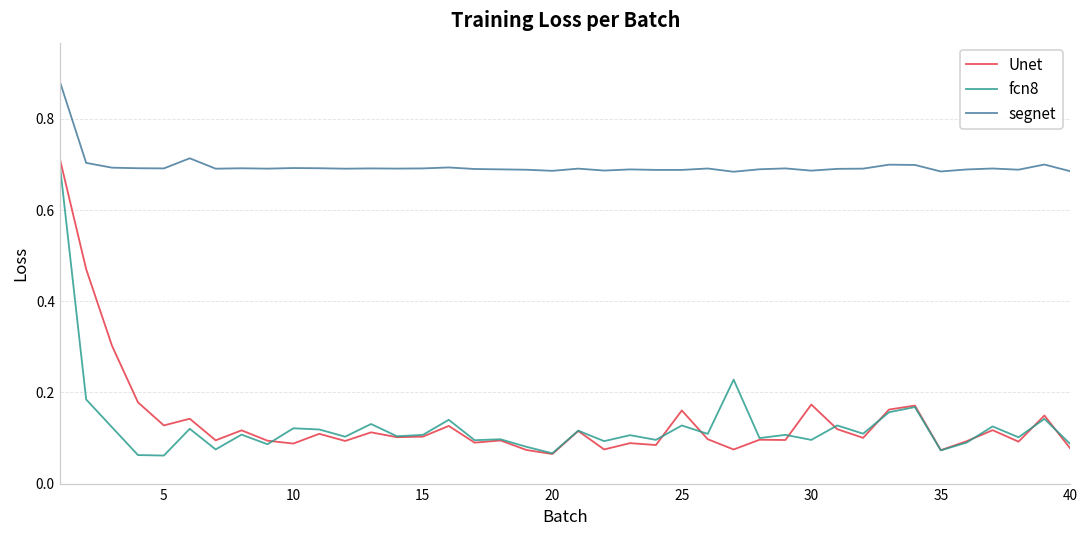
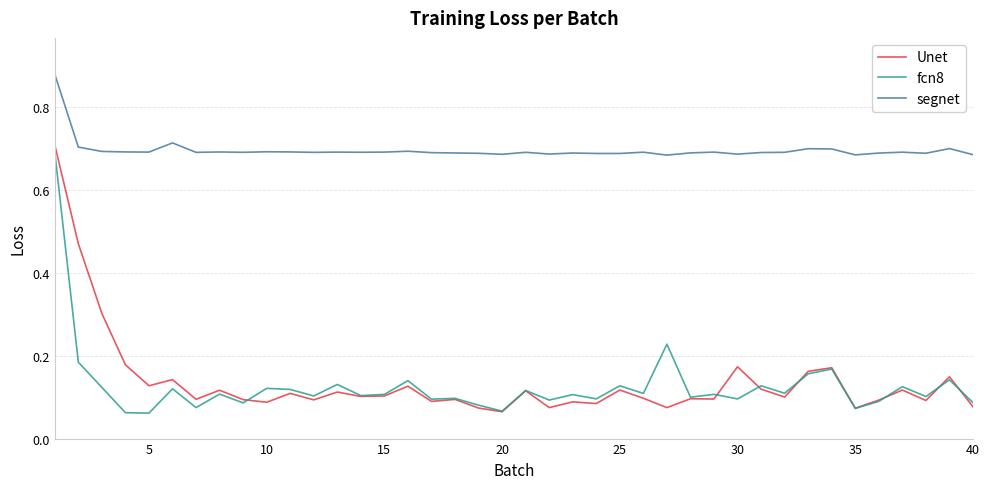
  {
    "Unet": {
      "5": 0.13,
      "10": 0.09,
-     "25": 0.16,
+     "25": 0.12,
      "30": 0.17,
      "40": 0.08
    }
  }
